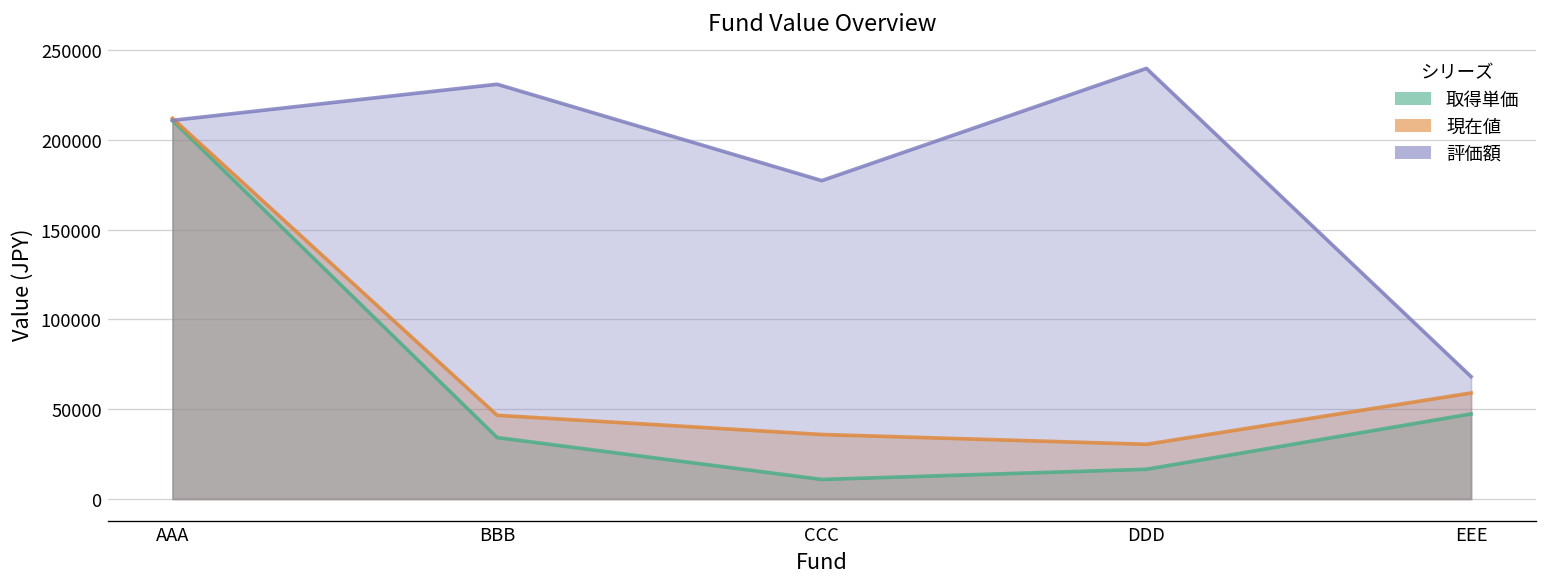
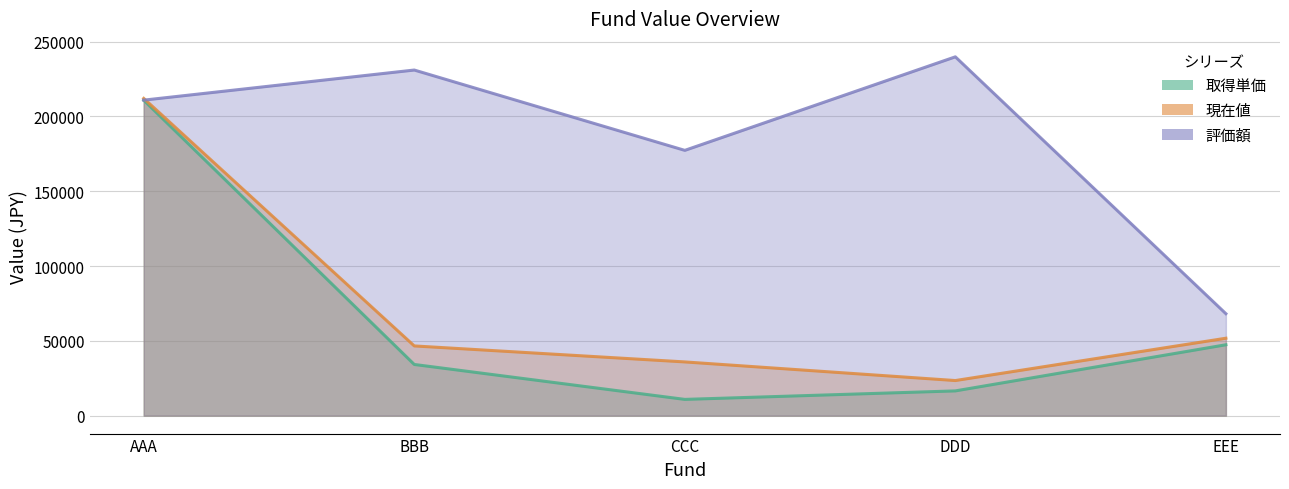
  {
    "現在値": {
      "BBB": 47000,
      "CCC": 36000,
-     "DDD": 30000,
-     "EEE": 59000
+     "DDD": 23000,
+     "EEE": 52000
    }
  }
